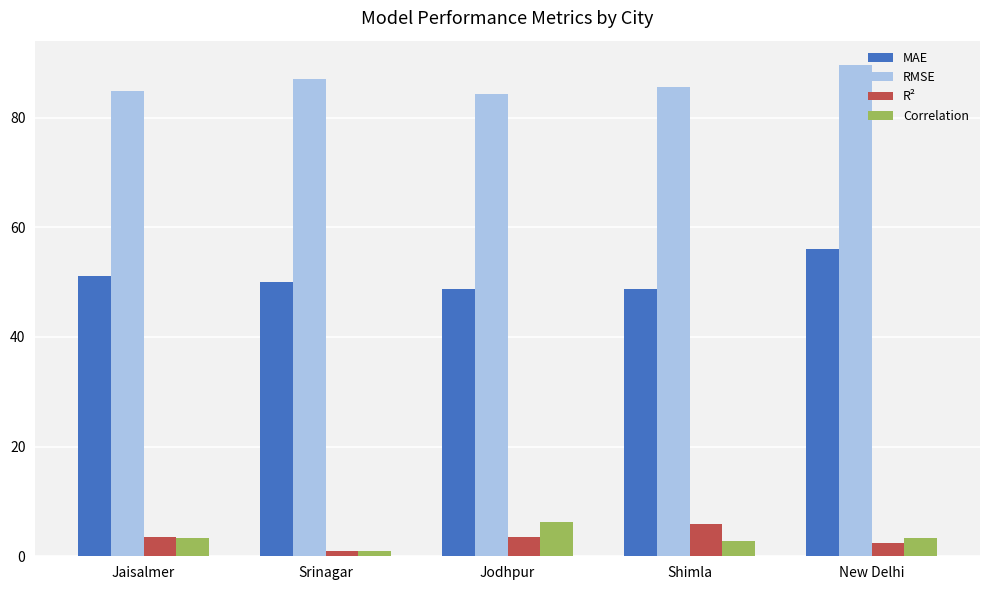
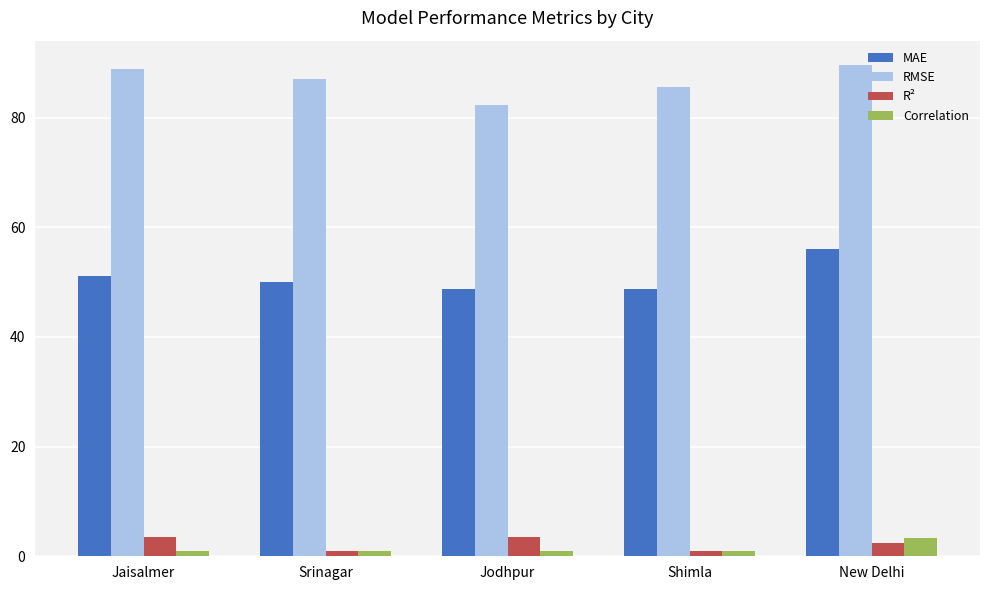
  {
    "MAE": {
      "Jaisalmer": 51,
      "Srinagar": 50,
      "Jodhpur": 49,
      "Shimla": 49,
      "New Delhi": 56
    },
    "RMSE": {
-     "Jaisalmer": 85,
+     "Jaisalmer": 89,
      "Srinagar": 87,
-     "Jodhpur": 84,
+     "Jodhpur": 82,
      "Shimla": 86,
      "New Delhi": 90
    },
    "R²": {
      "Jaisalmer": 3,
      "Srinagar": 1,
      "Jodhpur": 4,
-     "Shimla": 6,
+     "Shimla": 1,
      "New Delhi": 2
    },
    "Correlation": {
-     "Jaisalmer": 3,
+     "Jaisalmer": 1,
      "Srinagar": 1,
-     "Jodhpur": 6,
-     "Shimla": 3,
+     "Jodhpur": 1,
+     "Shimla": 1,
      "New Delhi": 3
    }
  }
